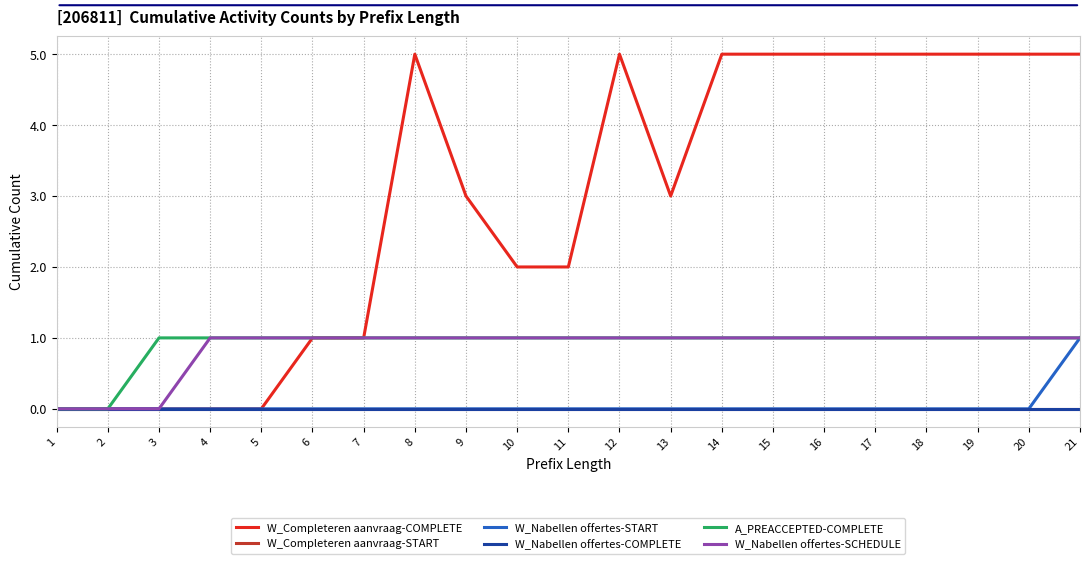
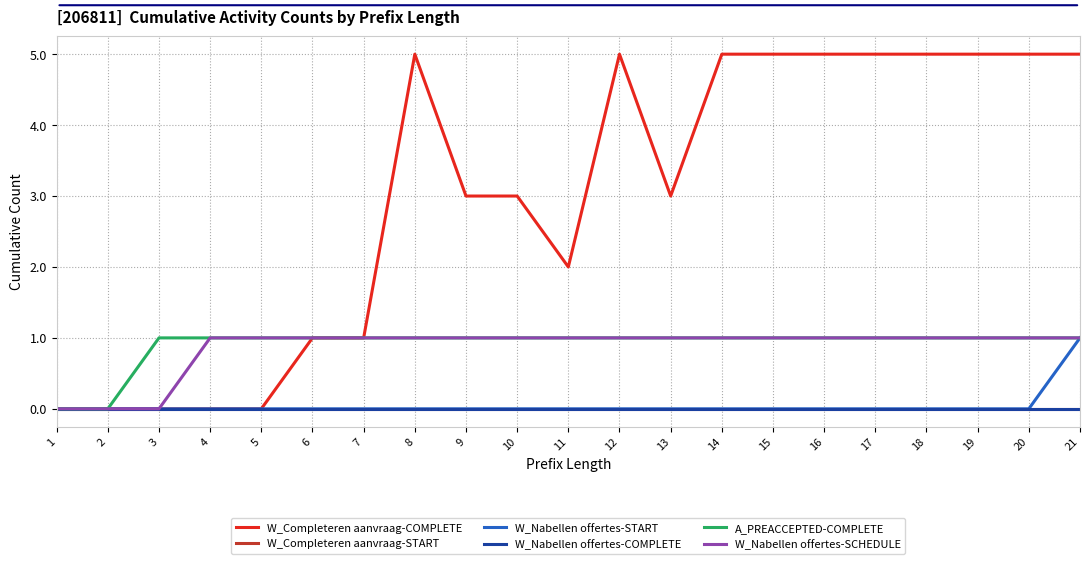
  {
    "W_Completeren aanvraag-COMPLETE": {
      "8": 5,
      "9": 3,
-     "10": 2,
+     "10": 3,
      "11": 2,
      "12": 5,
      "13": 3,
      "14": 5,
      "15": 5,
      "16": 5,
      "17": 5,
      "18": 5,
      "19": 5,
      "20": 5,
      "21": 5
    },
    "A_PREACCEPTED-COMPLETE": {
      "3": 1
    }
  }
